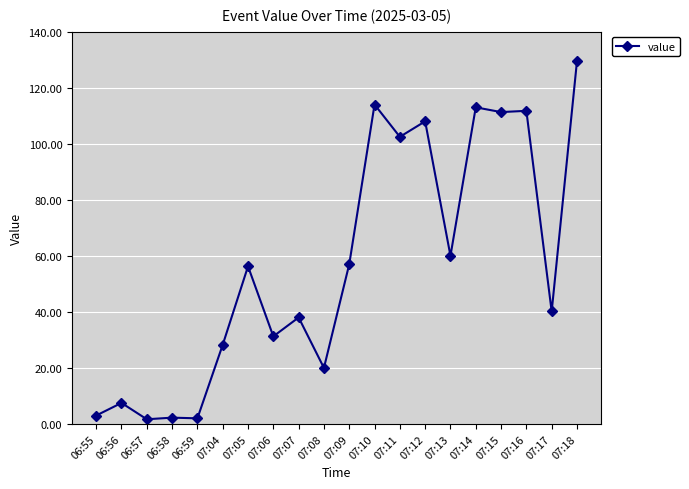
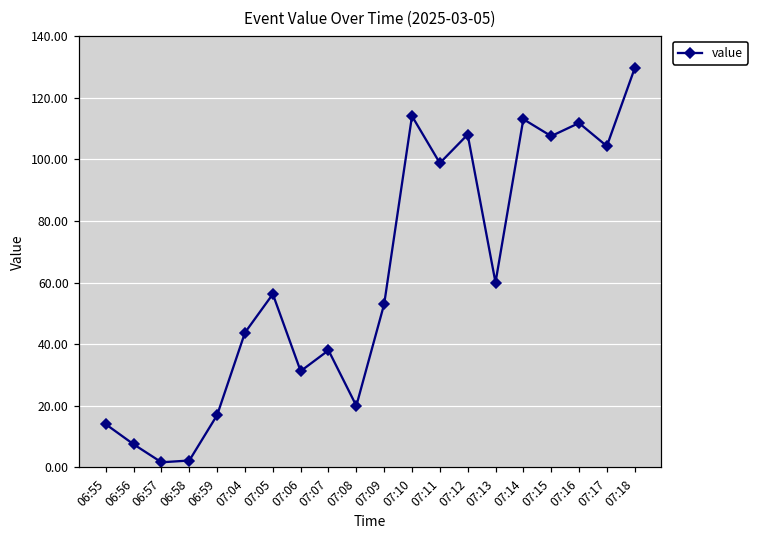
  {
-   "06:55": 3,
+   "06:55": 14,
    "06:56": 8,
    "06:57": 2,
    "06:58": 2,
-   "06:59": 2,
-   "07:04": 28,
+   "06:59": 17,
+   "07:04": 44,
    "07:05": 56,
    "07:06": 31,
    "07:07": 38,
    "07:08": 20,
-   "07:09": 57,
+   "07:09": 53,
    "07:10": 114,
-   "07:11": 102,
+   "07:11": 99,
    "07:12": 108,
    "07:13": 60,
    "07:14": 113,
-   "07:15": 111,
+   "07:15": 108,
    "07:16": 112,
-   "07:17": 40,
+   "07:17": 104,
    "07:18": 130
  }
